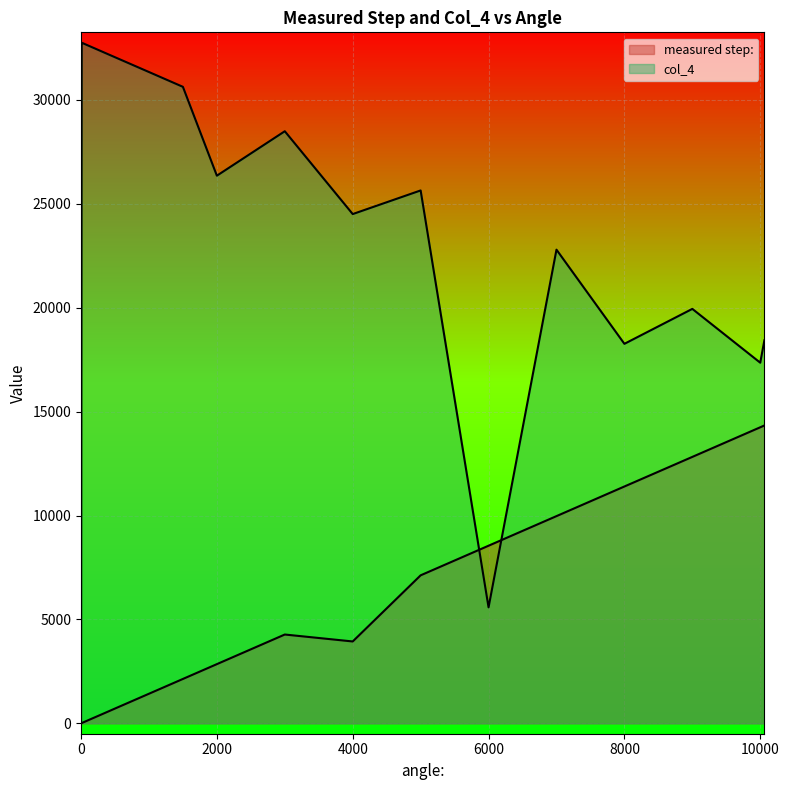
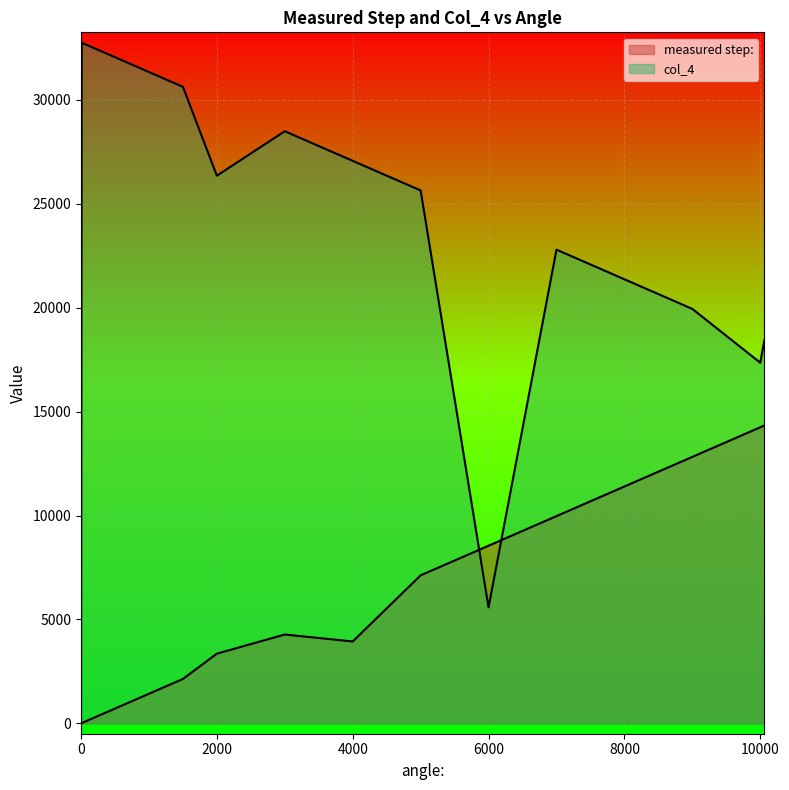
  {
    "measured step:": {
-     "2000": 2800,
+     "2000": 3400,
      "4000": 3900,
      "6000": 8500,
      "8000": 11400,
      "10000": 14200
    },
    "col_4": {
      "2000": 26400,
-     "4000": 24500,
+     "4000": 27100,
      "6000": 5600,
-     "8000": 18300,
+     "8000": 21400,
      "10000": 17400
    }
  }
